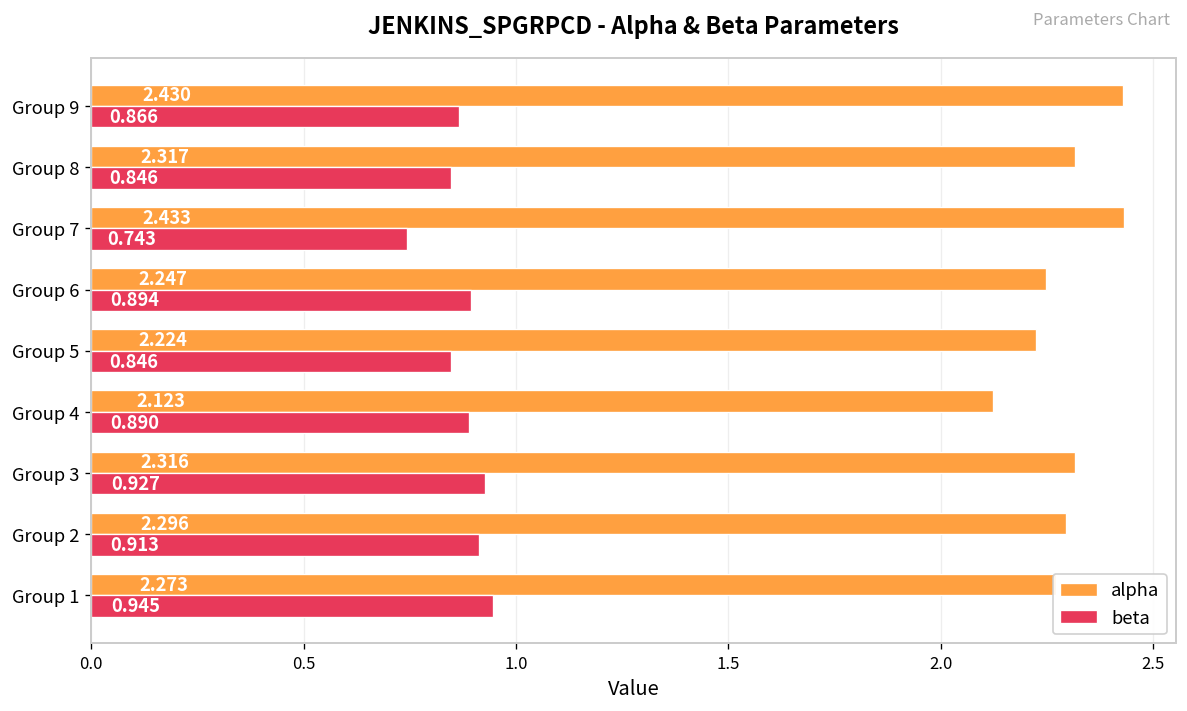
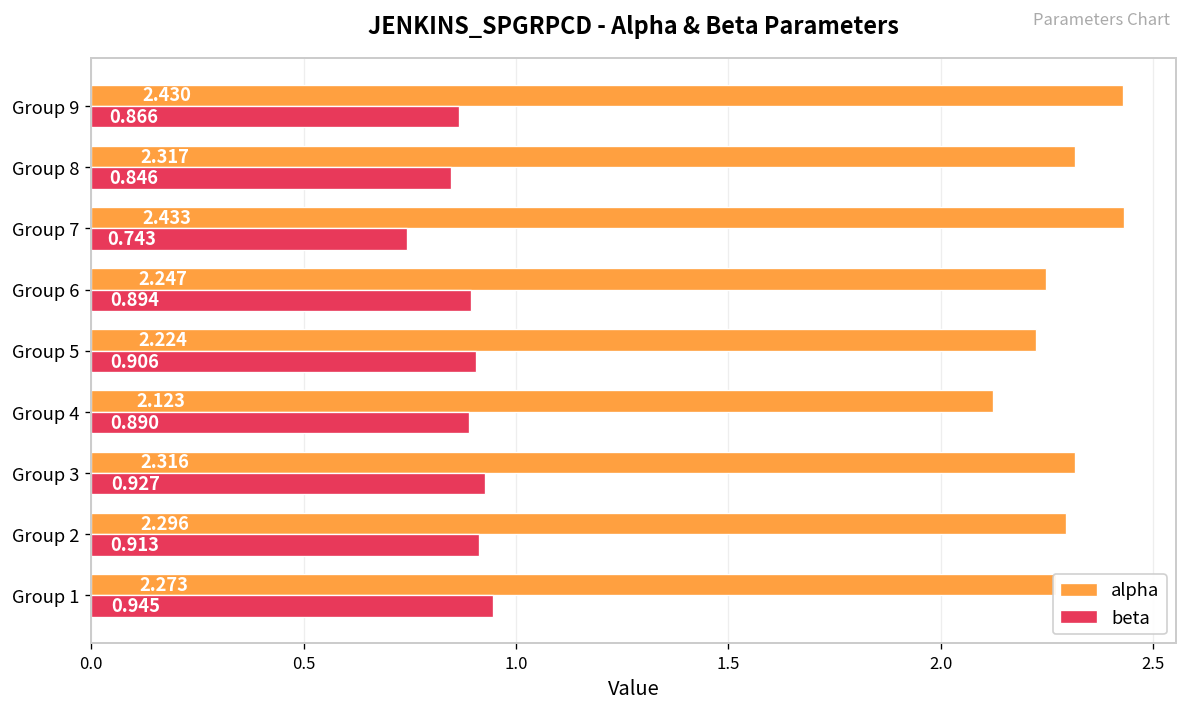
  {
    "alpha": {
      "Group 9": 2.430,
      "Group 8": 2.317,
      "Group 7": 2.433,
      "Group 6": 2.247,
      "Group 5": 2.224,
      "Group 4": 2.123,
      "Group 3": 2.316,
      "Group 2": 2.296
    },
    "beta": {
      "Group 9": 0.866,
      "Group 8": 0.846,
      "Group 7": 0.743,
      "Group 6": 0.894,
-     "Group 5": 0.846,
+     "Group 5": 0.906,
      "Group 4": 0.890,
      "Group 3": 0.927,
      "Group 2": 0.913,
      "Group 1": 0.945
    }
  }
